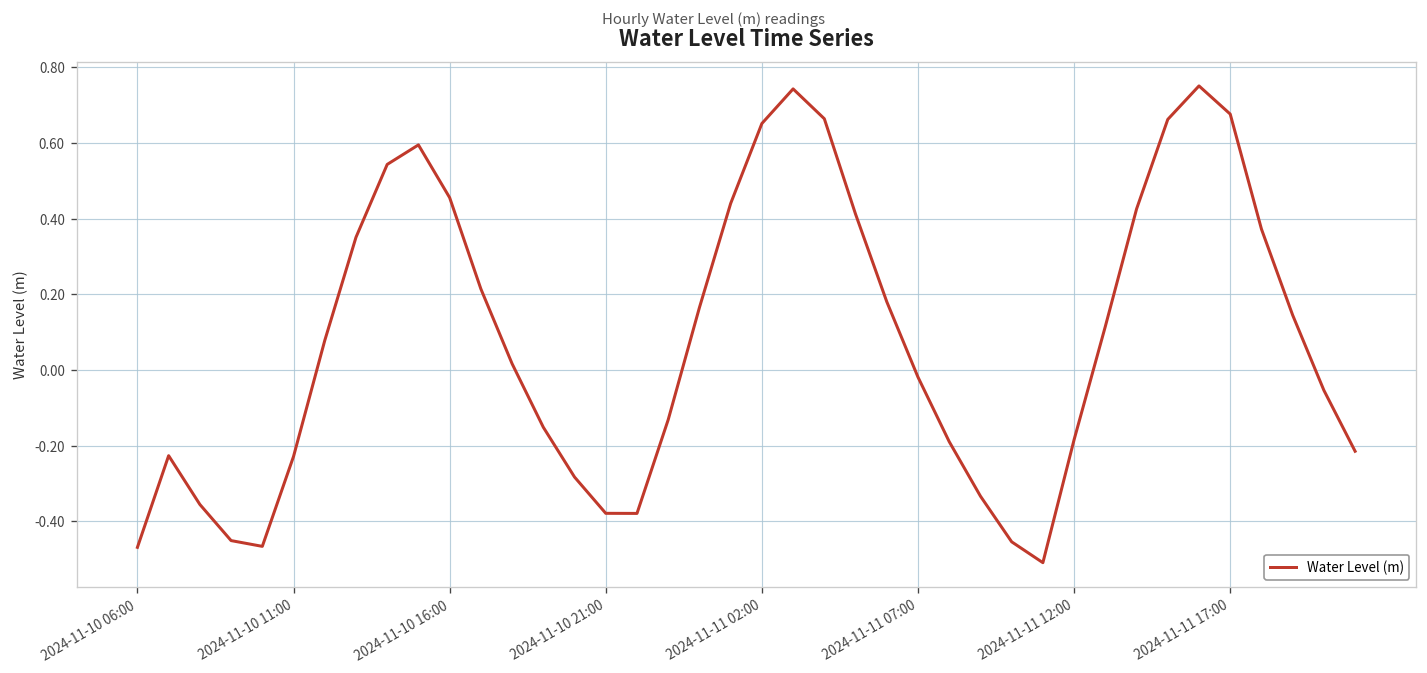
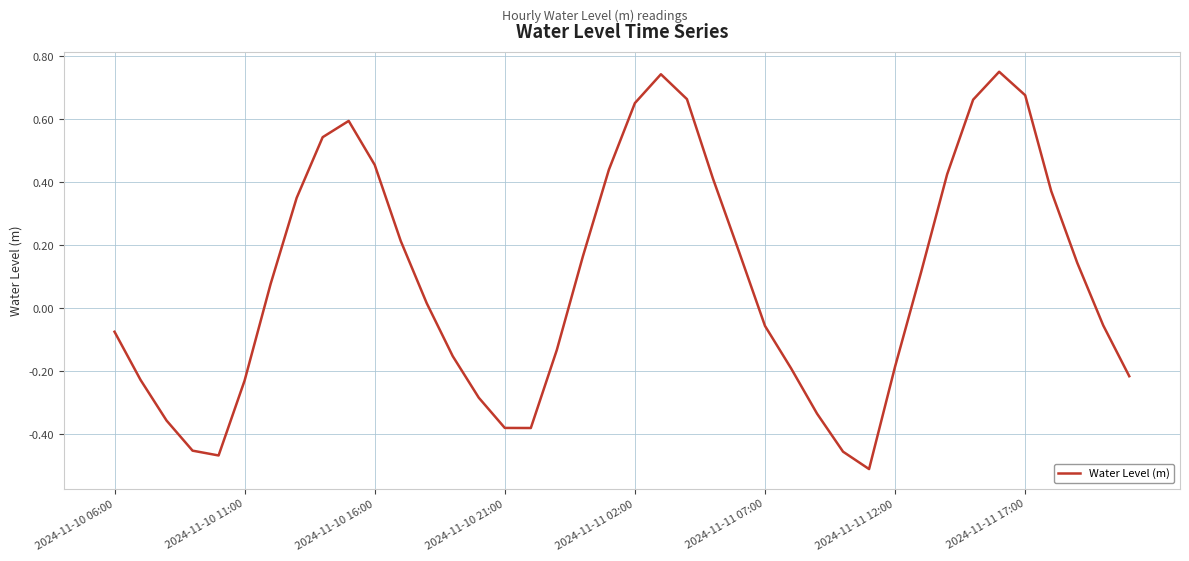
  {
-   "2024-11-10 06:00": -0.47,
+   "2024-11-10 06:00": -0.07,
    "2024-11-10 11:00": -0.23,
    "2024-11-10 16:00": 0.46,
    "2024-11-10 21:00": -0.38,
    "2024-11-11 02:00": 0.65,
-   "2024-11-11 07:00": -0.02,
+   "2024-11-11 07:00": -0.06,
    "2024-11-11 12:00": -0.18,
    "2024-11-11 17:00": 0.68
  }
